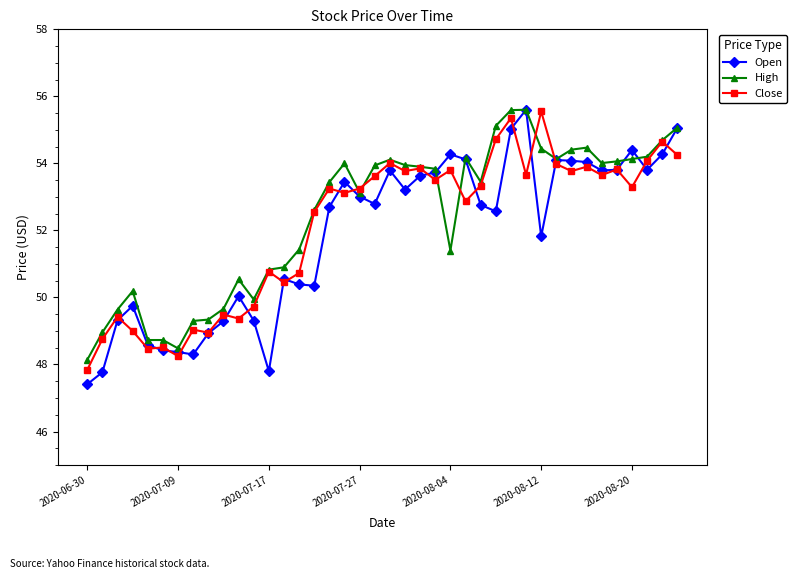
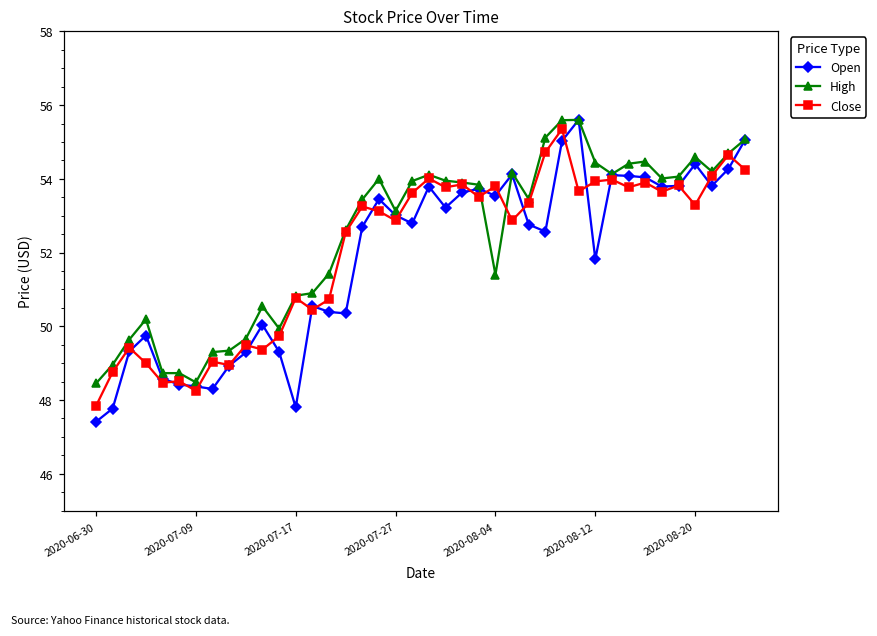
  {
    "Open": {
      "2020-06-30": 47.4,
      "2020-07-09": 48.4,
      "2020-07-17": 47.8,
      "2020-07-27": 53.0,
-     "2020-08-04": 54.3,
+     "2020-08-04": 53.5,
      "2020-08-12": 51.8,
      "2020-08-20": 54.4
    },
    "High": {
-     "2020-06-30": 48.1,
+     "2020-06-30": 48.5,
      "2020-07-09": 48.5,
      "2020-07-27": 53.1,
      "2020-08-04": 51.4,
      "2020-08-12": 54.4,
-     "2020-08-20": 54.1
+     "2020-08-20": 54.6
    },
    "Close": {
      "2020-06-30": 47.8,
      "2020-07-09": 48.3,
-     "2020-07-27": 53.3,
+     "2020-07-27": 52.9,
      "2020-08-04": 53.8,
-     "2020-08-12": 55.6,
+     "2020-08-12": 53.9,
      "2020-08-20": 53.3
    }
  }
